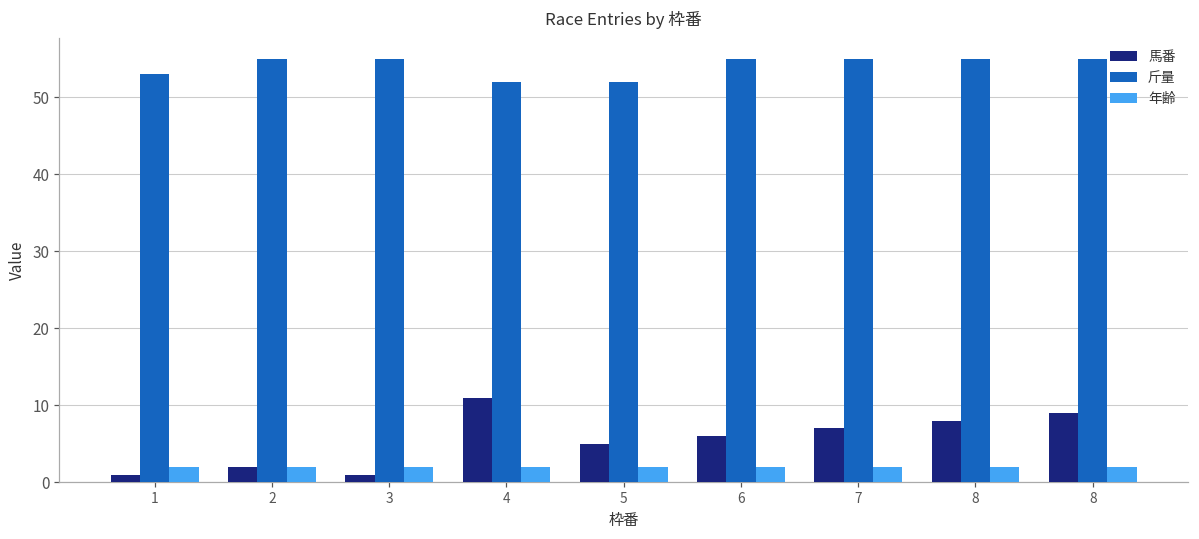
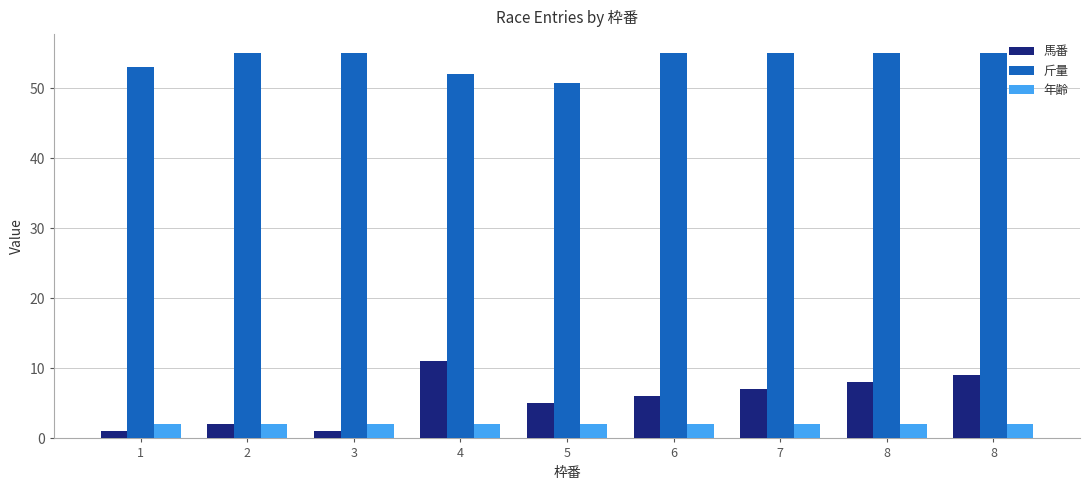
  {
    "馬番": {
      "1": 1,
      "2": 2,
      "3": 1,
      "4": 11,
      "5": 5,
      "6": 6,
      "7": 7
    },
    "斤量": {
      "1": 53,
      "2": 55,
      "3": 55,
      "4": 52,
-     "5": 52,
+     "5": 51,
      "6": 55,
      "7": 55
    },
    "年齢": {
      "1": 2,
      "2": 2,
      "3": 2,
      "4": 2,
      "5": 2,
      "6": 2,
      "7": 2
    }
  }
